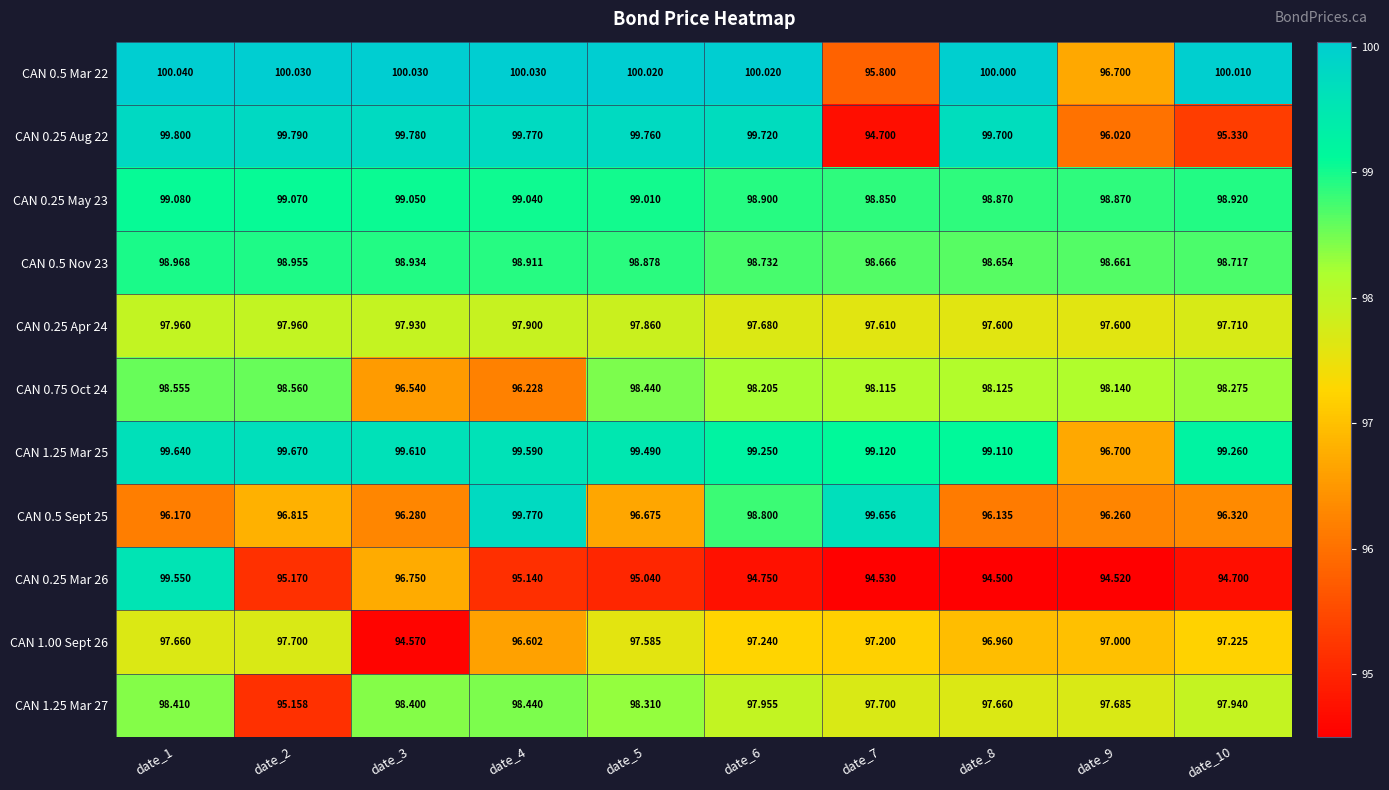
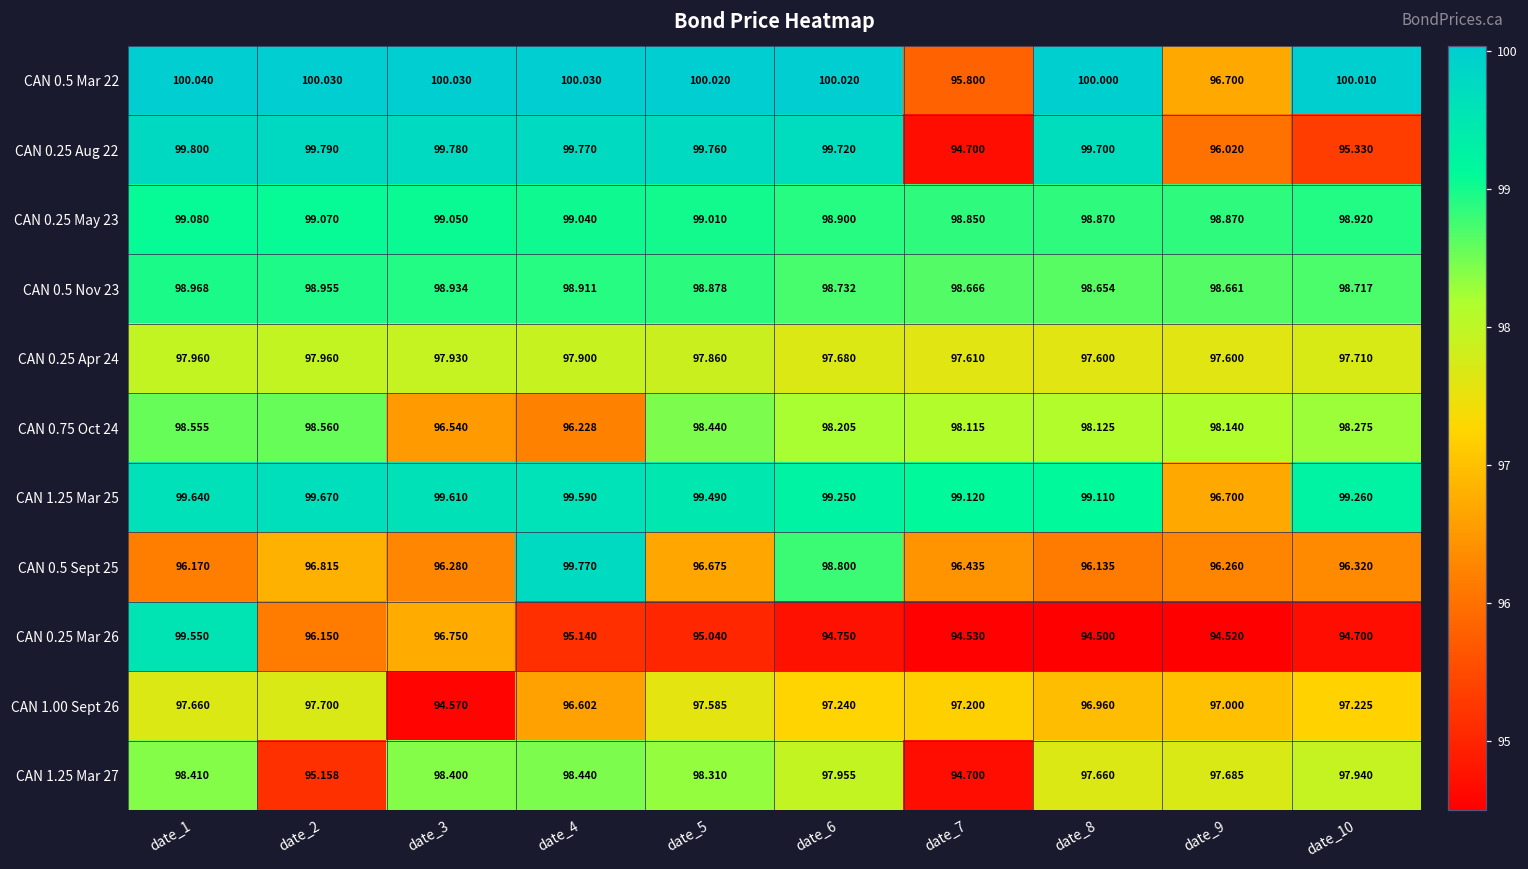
  {
    "CAN 0.5 Mar 22": {
      "date_1": 100.040,
      "date_2": 100.030,
      "date_3": 100.030,
      "date_4": 100.030,
      "date_5": 100.020,
      "date_6": 100.020,
      "date_7": 95.800,
      "date_8": 100.000,
      "date_9": 96.700,
      "date_10": 100.010
    },
    "CAN 0.25 Aug 22": {
      "date_1": 99.800,
      "date_2": 99.790,
      "date_3": 99.780,
      "date_4": 99.770,
      "date_5": 99.760,
      "date_6": 99.720,
      "date_7": 94.700,
      "date_8": 99.700,
      "date_9": 96.020,
      "date_10": 95.330
    },
    "CAN 0.25 May 23": {
      "date_1": 99.080,
      "date_2": 99.070,
      "date_3": 99.050,
      "date_4": 99.040,
      "date_5": 99.010,
      "date_6": 98.900,
      "date_7": 98.850,
      "date_8": 98.870,
      "date_9": 98.870,
      "date_10": 98.920
    },
    "CAN 0.5 Nov 23": {
      "date_1": 98.968,
      "date_2": 98.955,
      "date_3": 98.934,
      "date_4": 98.911,
      "date_5": 98.878,
      "date_6": 98.732,
      "date_7": 98.666,
      "date_8": 98.654,
      "date_9": 98.661,
      "date_10": 98.717
    },
    "CAN 0.25 Apr 24": {
      "date_1": 97.960,
      "date_2": 97.960,
      "date_3": 97.930,
      "date_4": 97.900,
      "date_5": 97.860,
      "date_6": 97.680,
      "date_7": 97.610,
      "date_8": 97.600,
      "date_9": 97.600,
      "date_10": 97.710
    },
    "CAN 0.75 Oct 24": {
      "date_1": 98.555,
      "date_2": 98.560,
      "date_3": 96.540,
      "date_4": 96.228,
      "date_5": 98.440,
      "date_6": 98.205,
      "date_7": 98.115,
      "date_8": 98.125,
      "date_9": 98.140,
      "date_10": 98.275
    },
    "CAN 1.25 Mar 25": {
      "date_1": 99.640,
      "date_2": 99.670,
      "date_3": 99.610,
      "date_4": 99.590,
      "date_5": 99.490,
      "date_6": 99.250,
      "date_7": 99.120,
      "date_8": 99.110,
      "date_9": 96.700,
      "date_10": 99.260
    },
    "CAN 0.5 Sept 25": {
      "date_1": 96.170,
      "date_2": 96.815,
      "date_3": 96.280,
      "date_4": 99.770,
      "date_5": 96.675,
      "date_6": 98.800,
-     "date_7": 99.656,
+     "date_7": 96.435,
      "date_8": 96.135,
      "date_9": 96.260,
      "date_10": 96.320
    },
    "CAN 0.25 Mar 26": {
      "date_1": 99.550,
-     "date_2": 95.170,
+     "date_2": 96.150,
      "date_3": 96.750,
      "date_4": 95.140,
      "date_5": 95.040,
      "date_6": 94.750,
      "date_7": 94.530,
      "date_8": 94.500,
      "date_9": 94.520,
      "date_10": 94.700
    },
    "CAN 1.00 Sept 26": {
      "date_1": 97.660,
      "date_2": 97.700,
      "date_3": 94.570,
      "date_4": 96.602,
      "date_5": 97.585,
      "date_6": 97.240,
      "date_7": 97.200,
      "date_8": 96.960,
      "date_9": 97.000,
      "date_10": 97.225
    },
    "CAN 1.25 Mar 27": {
      "date_1": 98.410,
      "date_2": 95.158,
      "date_3": 98.400,
      "date_4": 98.440,
      "date_5": 98.310,
      "date_6": 97.955,
-     "date_7": 97.700,
+     "date_7": 94.700,
      "date_8": 97.660,
      "date_9": 97.685,
      "date_10": 97.940
    }
  }
